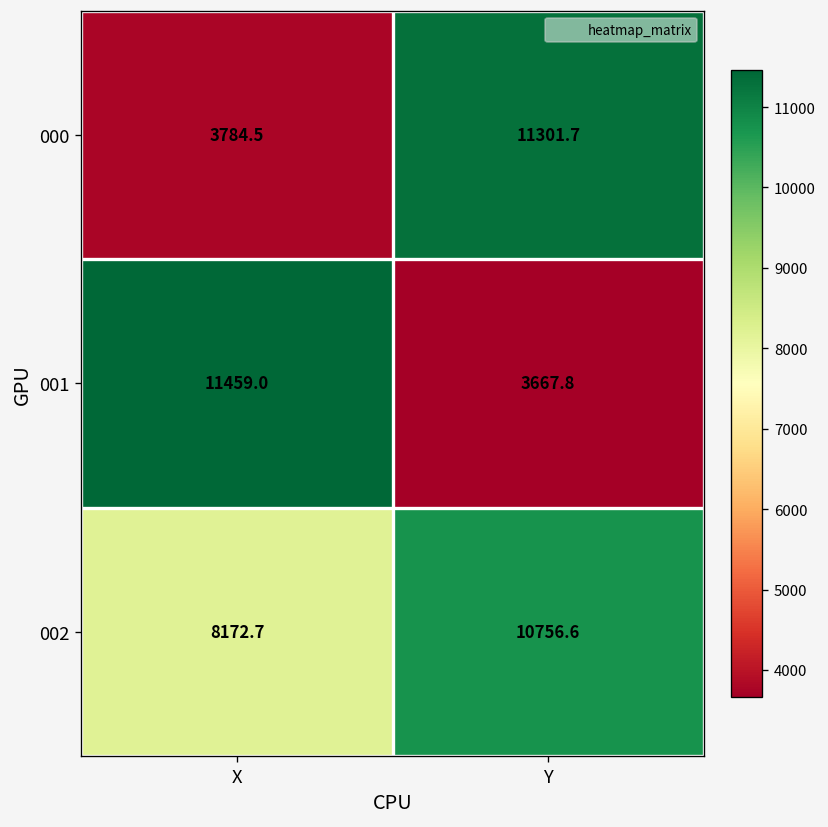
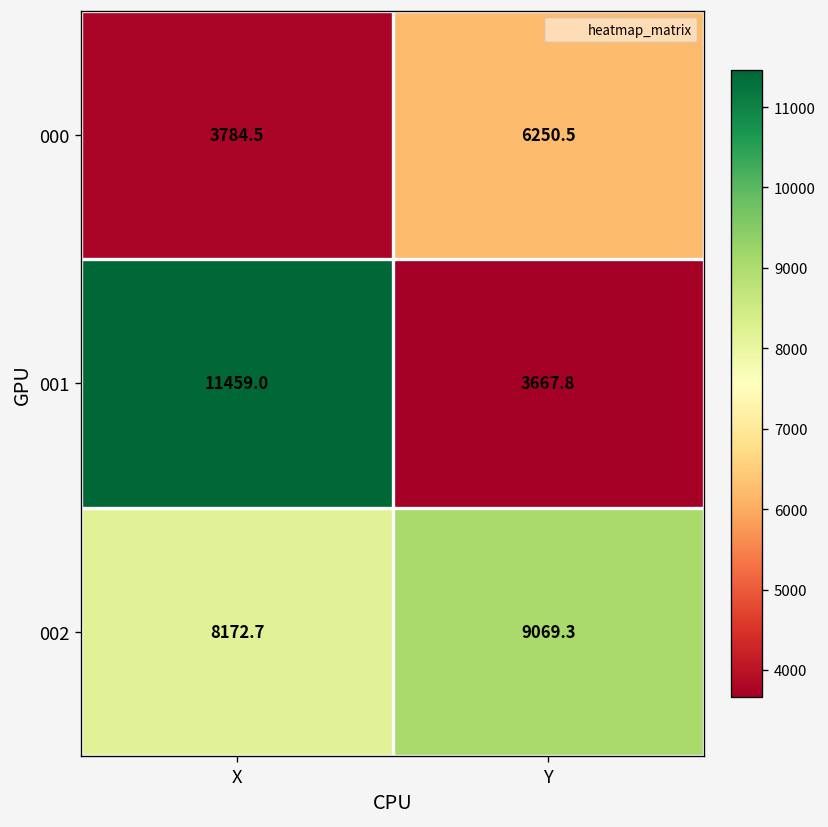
  {
    "000": {
      "X": 3784.5,
-     "Y": 11301.7
+     "Y": 6250.5
    },
    "001": {
      "X": 11459.0,
      "Y": 3667.8
    },
    "002": {
      "X": 8172.7,
-     "Y": 10756.6
+     "Y": 9069.3
    }
  }
